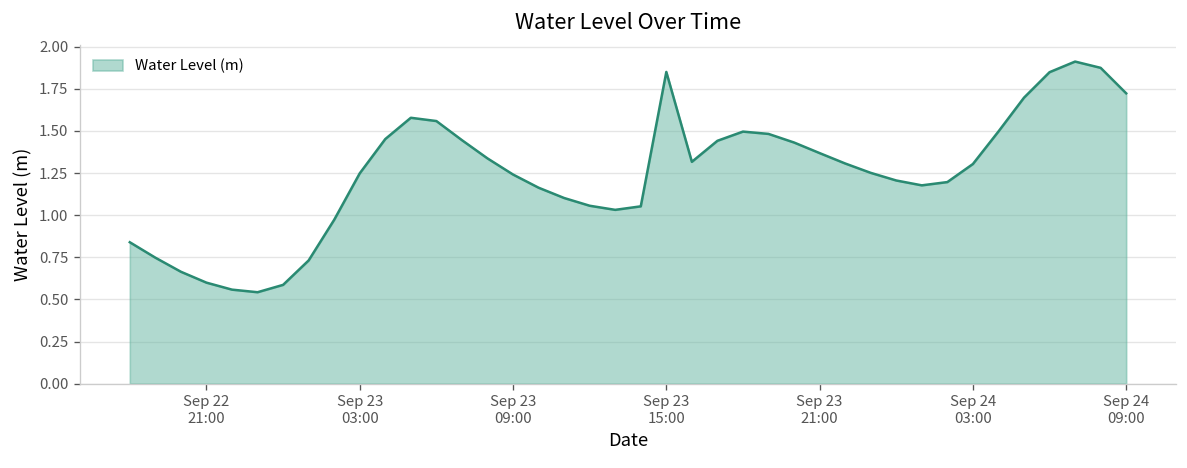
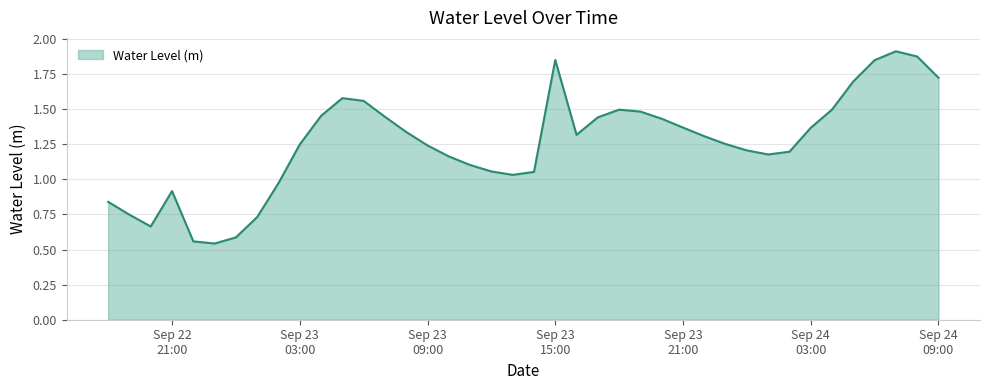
  {
-   "Sep 22 21:00": 0.60,
+   "Sep 22 21:00": 0.92,
    "Sep 23 03:00": 1.25,
    "Sep 23 09:00": 1.24,
    "Sep 23 15:00": 1.85,
    "Sep 23 21:00": 1.37,
-   "Sep 24 03:00": 1.30,
+   "Sep 24 03:00": 1.37,
    "Sep 24 09:00": 1.72
  }
